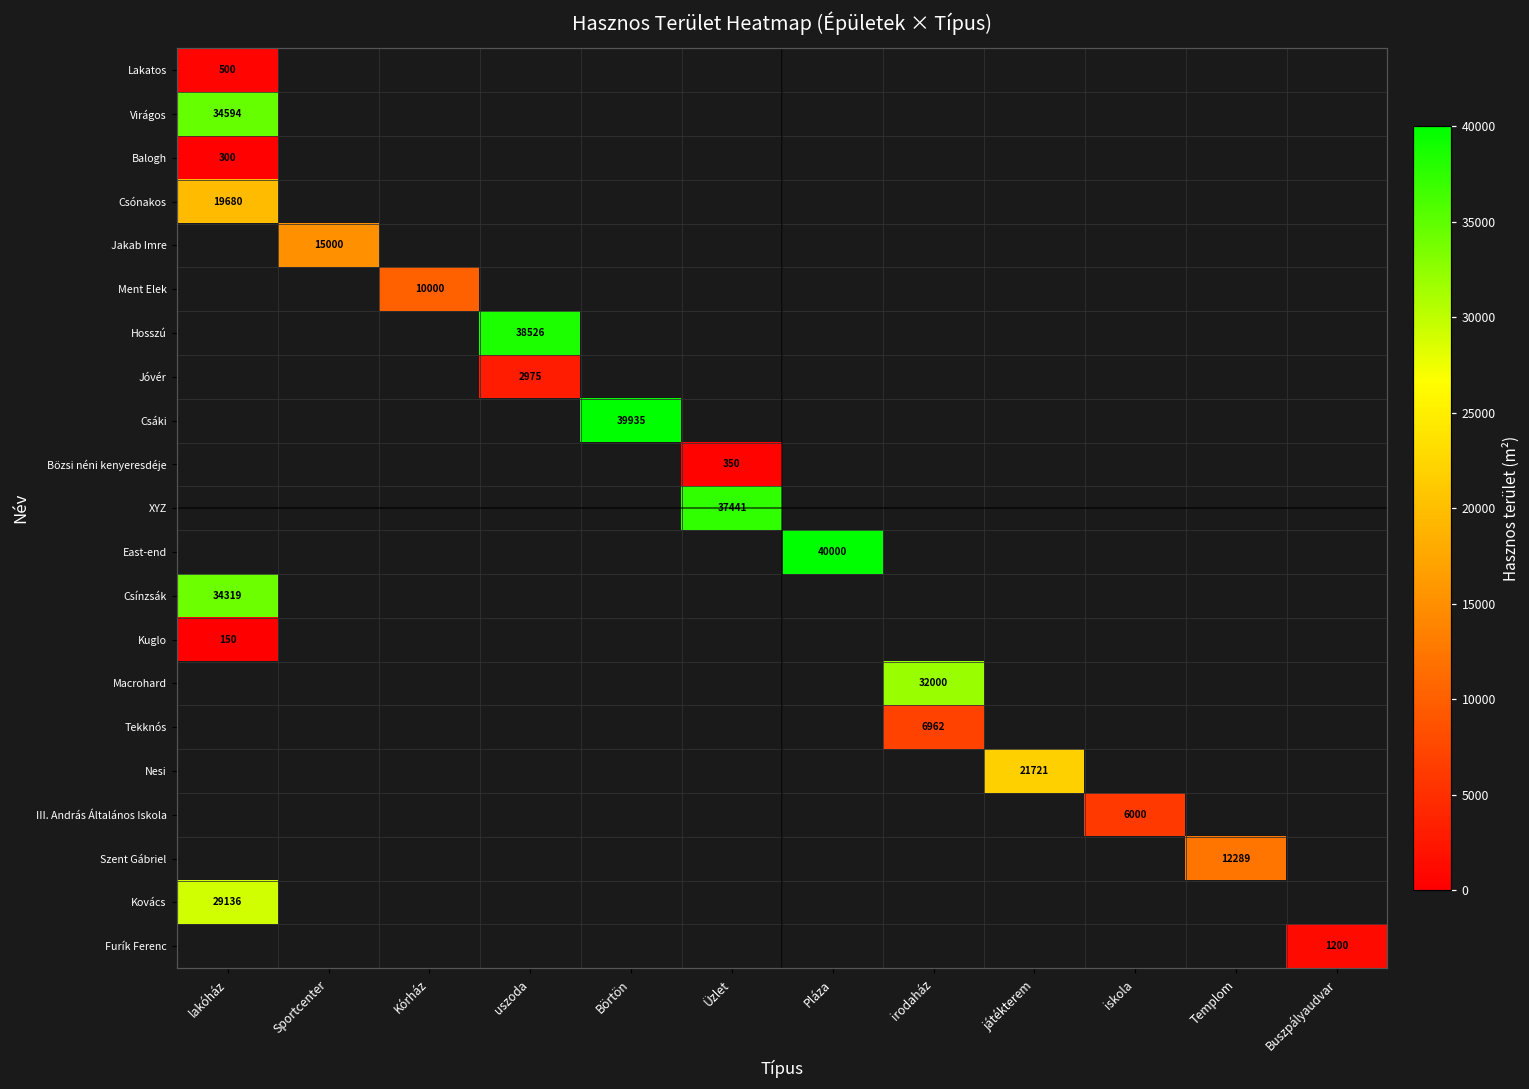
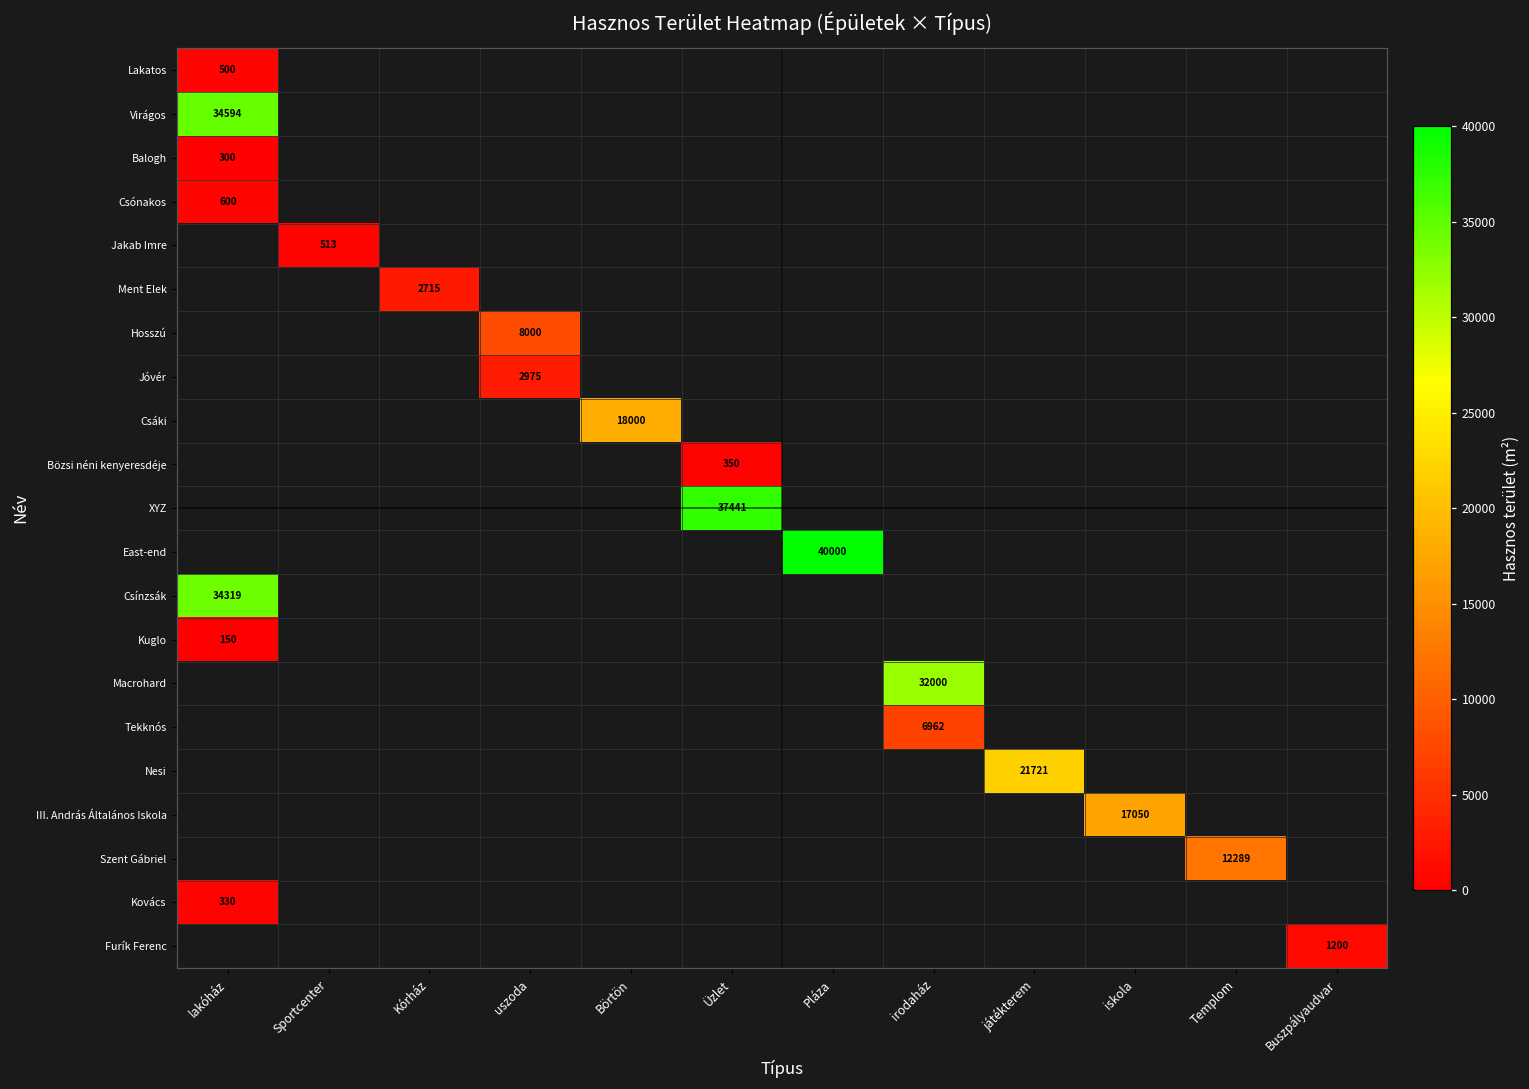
  {
    "Lakatos": {
      "lakóház": 500
    },
    "Virágos": {
      "lakóház": 34594
    },
    "Balogh": {
      "lakóház": 300
    },
    "Csónakos": {
-     "lakóház": 19680
+     "lakóház": 600
    },
    "Jakab Imre": {
-     "Sportcenter": 15000
+     "Sportcenter": 513
    },
    "Ment Elek": {
-     "Kórház": 10000
+     "Kórház": 2715
    },
    "Hosszú": {
-     "uszoda": 38526
+     "uszoda": 8000
    },
    "Jóvér": {
      "uszoda": 2975
    },
    "Csáki": {
-     "Börtön": 39935
+     "Börtön": 18000
    },
    "Bözsi néni kenyeresdéje": {
      "Üzlet": 350
    },
    "XYZ": {
      "Üzlet": 37441
    },
    "East-end": {
      "Pláza": 40000
    },
    "Csínzsák": {
      "lakóház": 34319
    },
    "Kuglo": {
      "lakóház": 150
    },
    "Macrohard": {
      "irodaház": 32000
    },
    "Tekknós": {
      "irodaház": 6962
    },
    "Nesi": {
      "játékterem": 21721
    },
    "III. András Általános Iskola": {
-     "iskola": 6000
+     "iskola": 17050
    },
    "Szent Gábriel": {
      "Templom": 12289
    },
    "Kovács": {
-     "lakóház": 29136
+     "lakóház": 330
    },
    "Furík Ferenc": {
      "Buszpályaudvar": 1200
    }
  }
